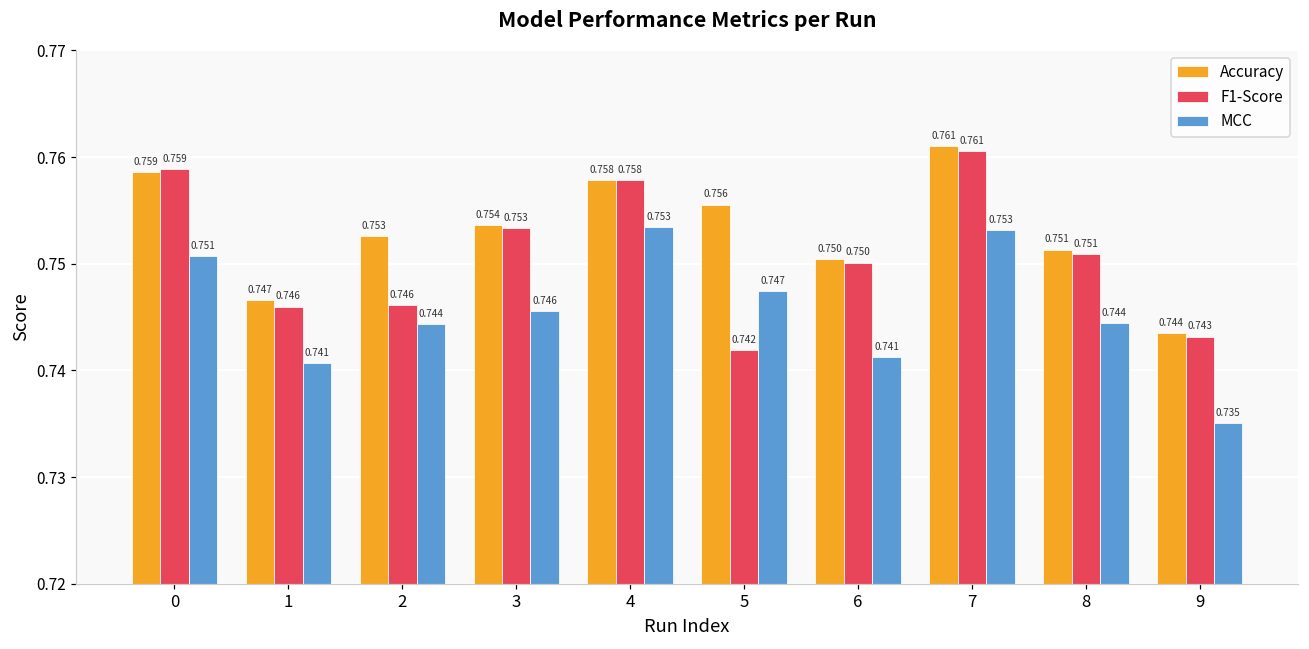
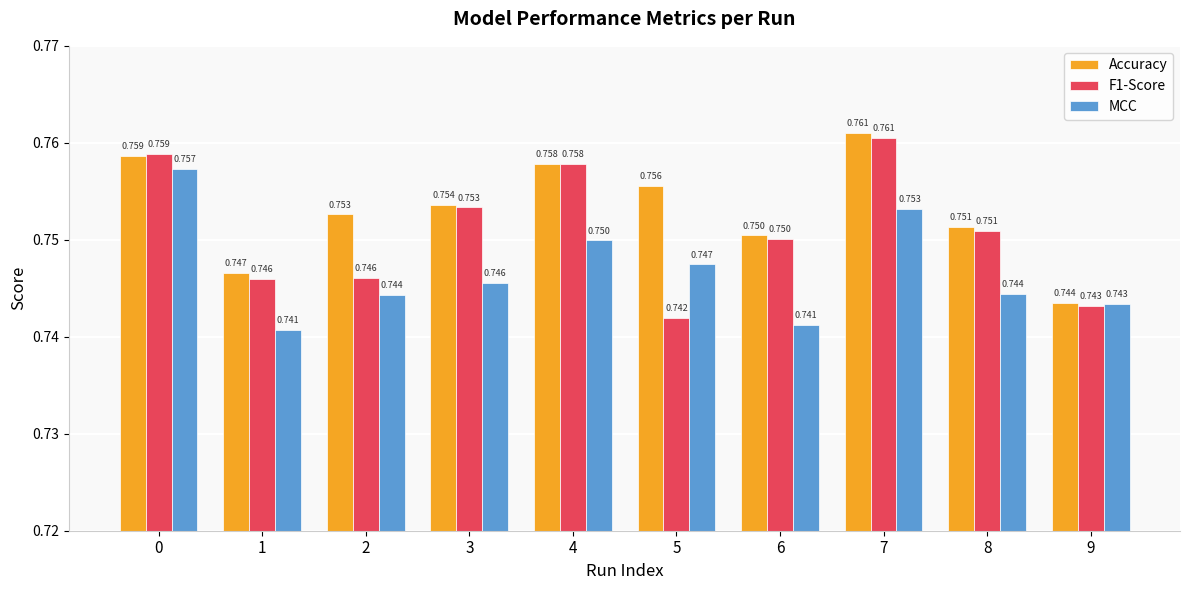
  {
    "Accuracy": {
      "0": 0.759,
      "1": 0.747,
      "2": 0.753,
      "3": 0.754,
      "4": 0.758,
      "5": 0.756,
      "6": 0.750,
      "7": 0.761,
      "8": 0.751,
      "9": 0.744
    },
    "F1-Score": {
      "0": 0.759,
      "1": 0.746,
      "2": 0.746,
      "3": 0.753,
      "4": 0.758,
      "5": 0.742,
      "6": 0.750,
      "7": 0.761,
      "8": 0.751,
      "9": 0.743
    },
    "MCC": {
-     "0": 0.751,
+     "0": 0.757,
      "1": 0.741,
      "2": 0.744,
      "3": 0.746,
-     "4": 0.753,
+     "4": 0.750,
      "5": 0.747,
      "6": 0.741,
      "7": 0.753,
      "8": 0.744,
-     "9": 0.735
+     "9": 0.743
    }
  }
